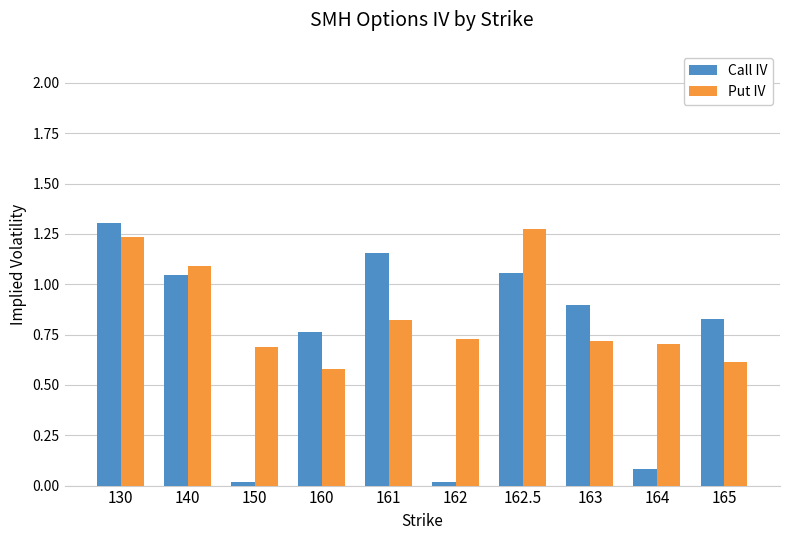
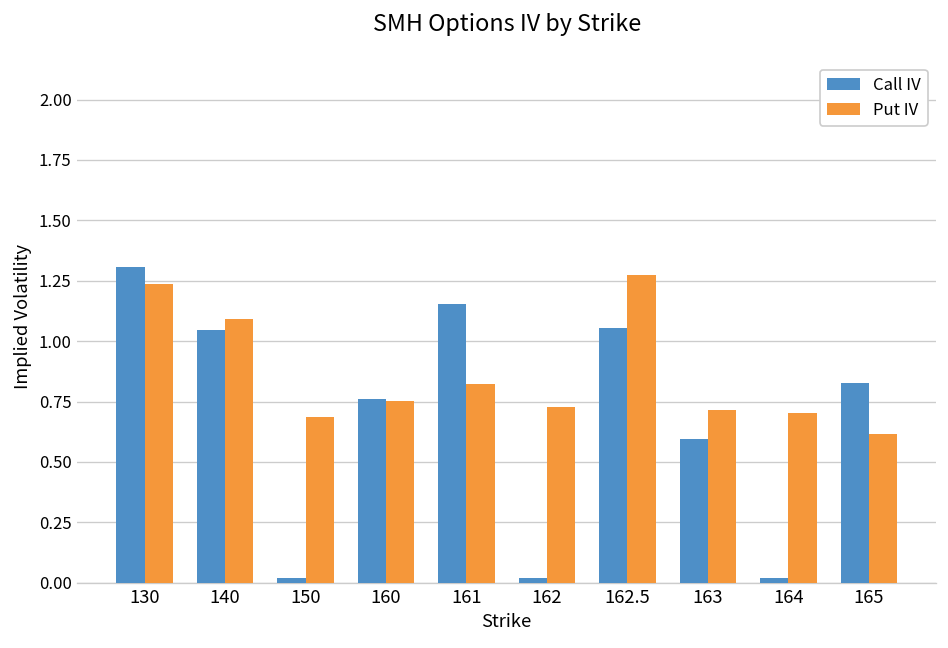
  {
    "Call IV": {
      "130": 1.31,
      "140": 1.04,
      "150": 0.02,
      "160": 0.76,
      "161": 1.15,
      "162": 0.02,
      "162.5": 1.05,
-     "163": 0.90,
-     "164": 0.08,
+     "163": 0.60,
+     "164": 0.02,
      "165": 0.83
    },
    "Put IV": {
      "130": 1.24,
      "140": 1.09,
      "150": 0.69,
-     "160": 0.58,
+     "160": 0.75,
      "161": 0.82,
      "162": 0.73,
      "162.5": 1.27,
      "163": 0.72,
      "164": 0.70,
      "165": 0.62
    }
  }
